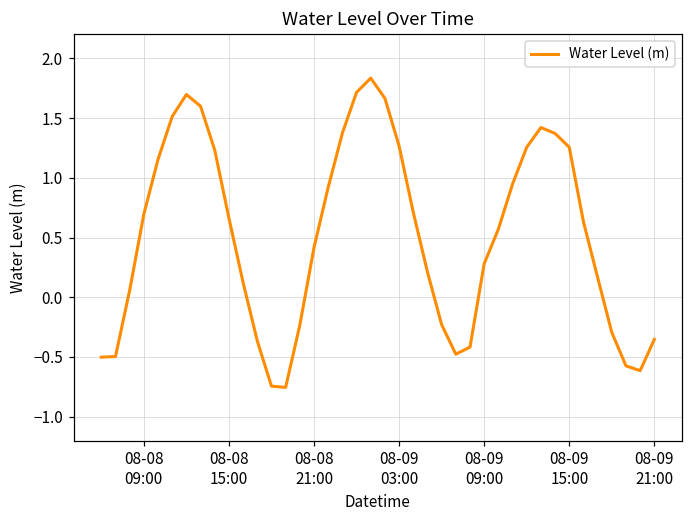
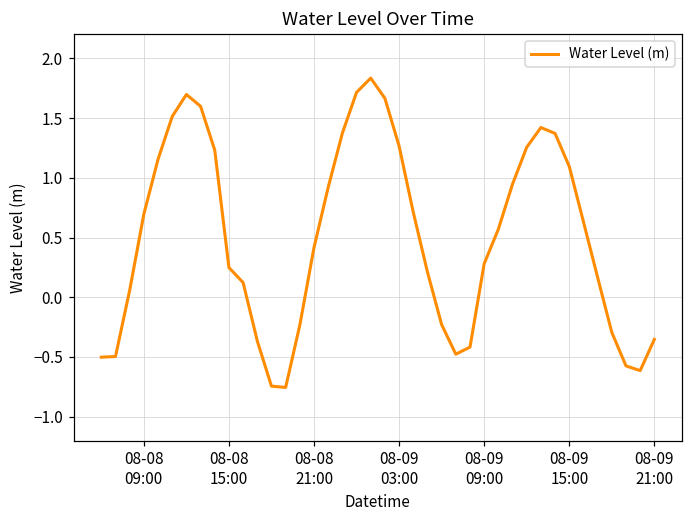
  {
    "08-08 09:00": 0.70,
-   "08-08 15:00": 0.66,
+   "08-08 15:00": 0.25,
    "08-08 21:00": 0.42,
    "08-09 03:00": 1.27,
    "08-09 09:00": 0.28,
-   "08-09 15:00": 1.26,
+   "08-09 15:00": 1.09,
    "08-09 21:00": -0.35
  }
